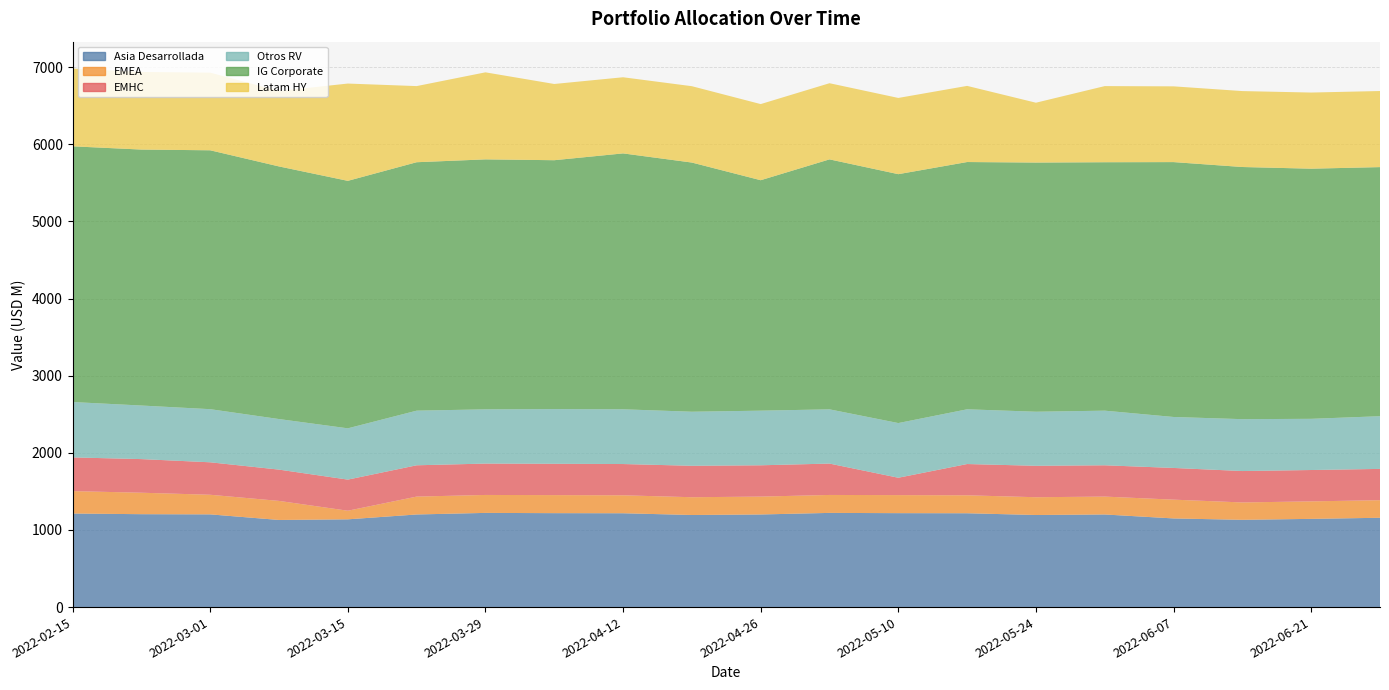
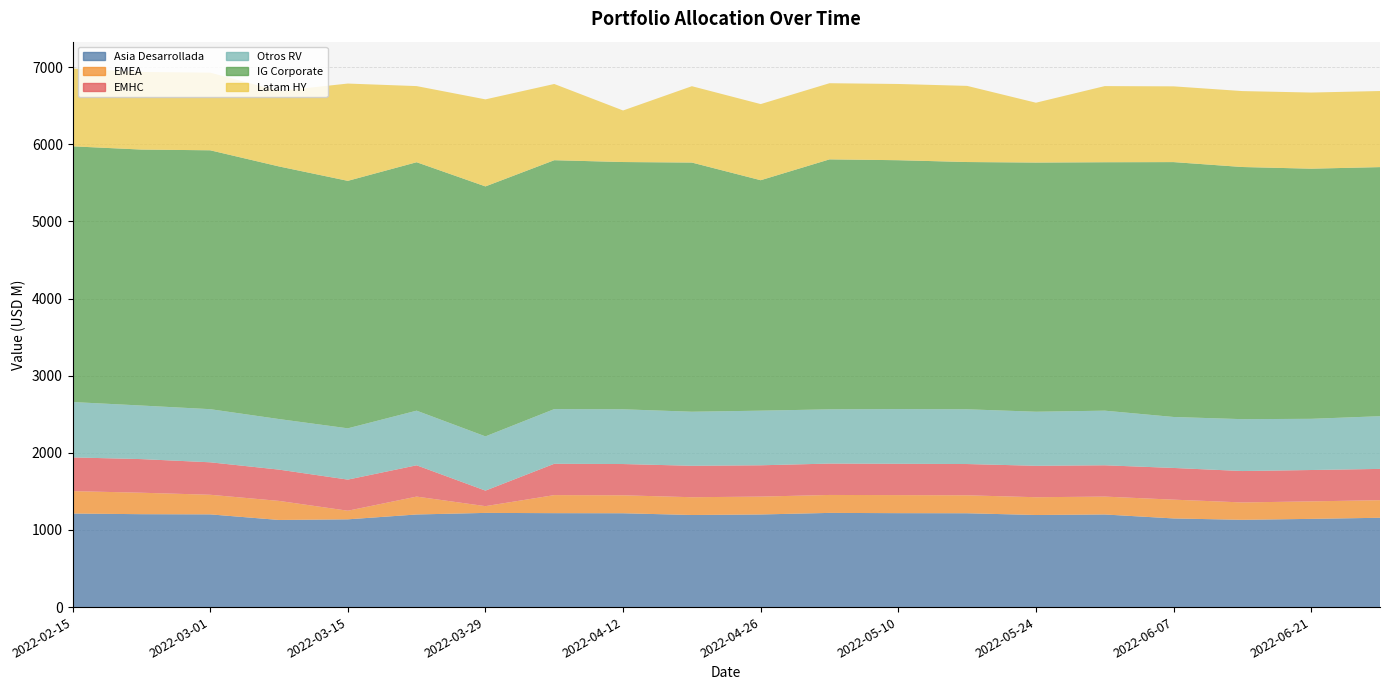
  {
    "Asia Desarrollada": {
      "2022-02-15": 1200,
      "2022-03-01": 1200,
      "2022-03-15": 1100,
      "2022-03-29": 1200,
      "2022-04-12": 1200,
      "2022-04-26": 1200,
      "2022-05-10": 1200,
      "2022-05-24": 1200,
      "2022-06-07": 1100,
      "2022-06-21": 1100
    },
    "EMEA": {
      "2022-02-15": 300,
      "2022-03-01": 300,
      "2022-03-15": 100,
-     "2022-03-29": 200,
+     "2022-03-29": 100,
      "2022-04-12": 200,
      "2022-04-26": 200,
      "2022-05-10": 200,
      "2022-05-24": 200,
      "2022-06-07": 200,
      "2022-06-21": 200
    },
    "EMHC": {
      "2022-02-15": 400,
      "2022-03-01": 400,
      "2022-03-15": 400,
-     "2022-03-29": 400,
+     "2022-03-29": 200,
      "2022-04-12": 400,
      "2022-04-26": 400,
-     "2022-05-10": 200,
+     "2022-05-10": 400,
      "2022-05-24": 400,
      "2022-06-07": 400,
      "2022-06-21": 400
    },
    "Otros RV": {
      "2022-02-15": 700,
      "2022-03-01": 700,
      "2022-03-15": 700,
      "2022-03-29": 700,
      "2022-04-12": 700,
      "2022-04-26": 700,
      "2022-05-10": 700,
      "2022-05-24": 700,
      "2022-06-07": 700,
      "2022-06-21": 700
    },
    "IG Corporate": {
      "2022-02-15": 3300,
      "2022-03-01": 3400,
      "2022-03-15": 3200,
      "2022-03-29": 3200,
-     "2022-04-12": 3300,
+     "2022-04-12": 3200,
      "2022-04-26": 3000,
      "2022-05-10": 3200,
      "2022-05-24": 3200,
      "2022-06-07": 3300,
      "2022-06-21": 3200
    },
    "Latam HY": {
      "2022-02-15": 1000,
      "2022-03-15": 1300,
      "2022-03-29": 1100,
-     "2022-04-12": 1000,
+     "2022-04-12": 700,
      "2022-04-26": 1000,
      "2022-05-10": 1000,
      "2022-05-24": 800,
      "2022-06-07": 1000,
      "2022-06-21": 1000
    }
  }
